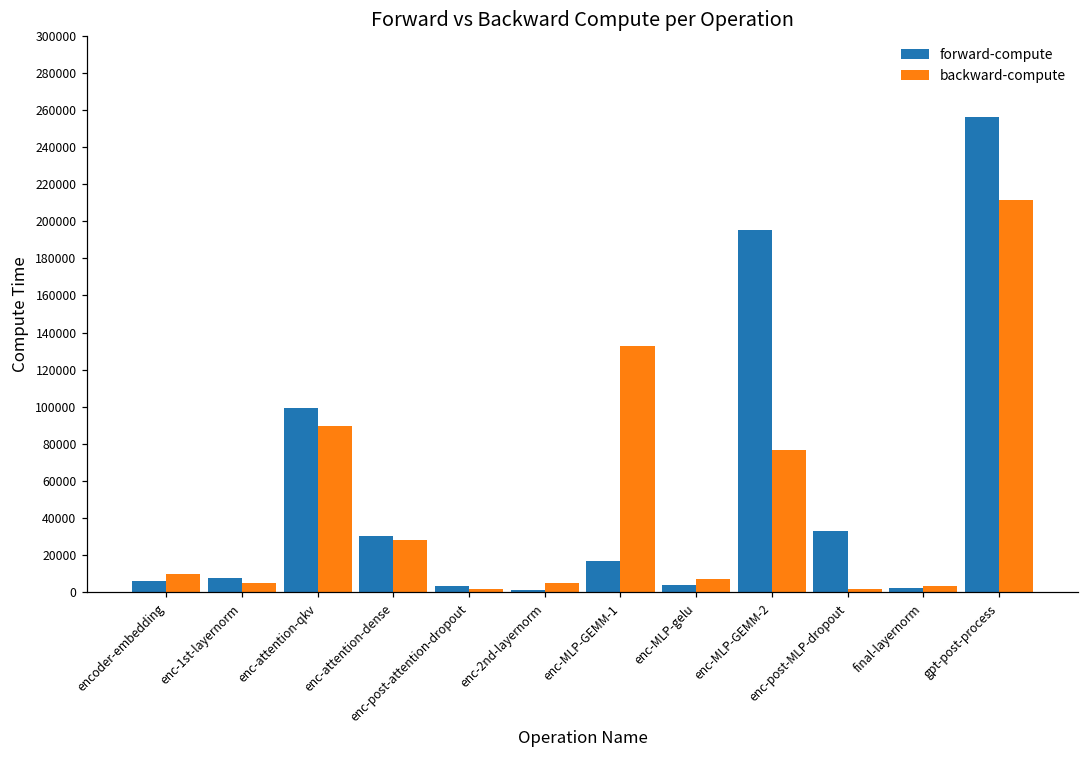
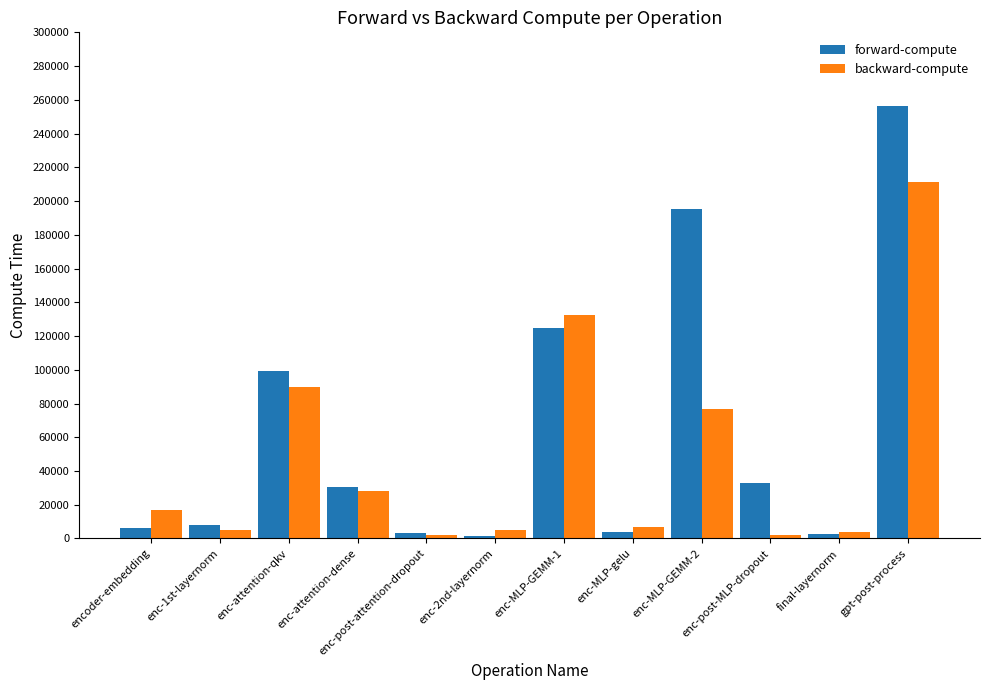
  {
    "forward-compute": {
      "encoder-embedding": 6000,
      "enc-1st-layernorm": 8000,
      "enc-attention-qkv": 99000,
      "enc-attention-dense": 30000,
      "enc-post-attention-dropout": 3000,
-     "enc-MLP-GEMM-1": 17000,
+     "enc-MLP-GEMM-1": 125000,
      "enc-MLP-gelu": 4000,
      "enc-MLP-GEMM-2": 195000,
      "enc-post-MLP-dropout": 33000,
      "final-layernorm": 2000,
      "gpt-post-process": 256000
    },
    "backward-compute": {
-     "encoder-embedding": 10000,
+     "encoder-embedding": 17000,
      "enc-1st-layernorm": 5000,
      "enc-attention-qkv": 90000,
      "enc-attention-dense": 28000,
      "enc-post-attention-dropout": 2000,
      "enc-2nd-layernorm": 5000,
      "enc-MLP-GEMM-1": 132000,
      "enc-MLP-gelu": 7000,
      "enc-MLP-GEMM-2": 77000,
      "enc-post-MLP-dropout": 2000,
      "final-layernorm": 4000,
      "gpt-post-process": 211000
    }
  }
